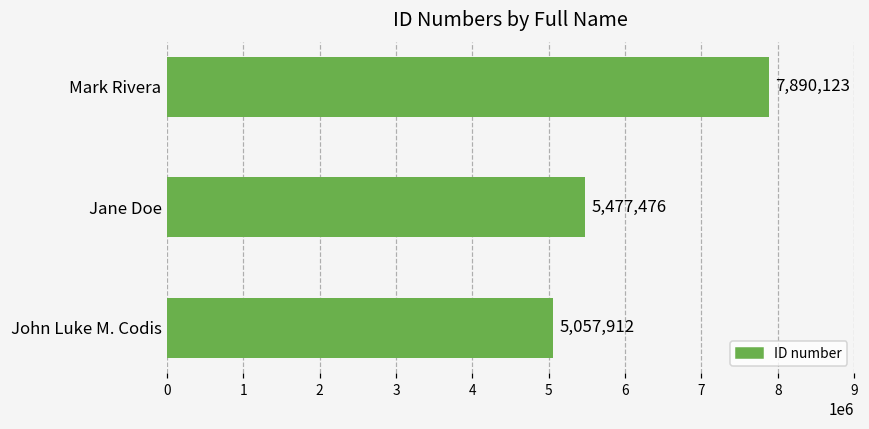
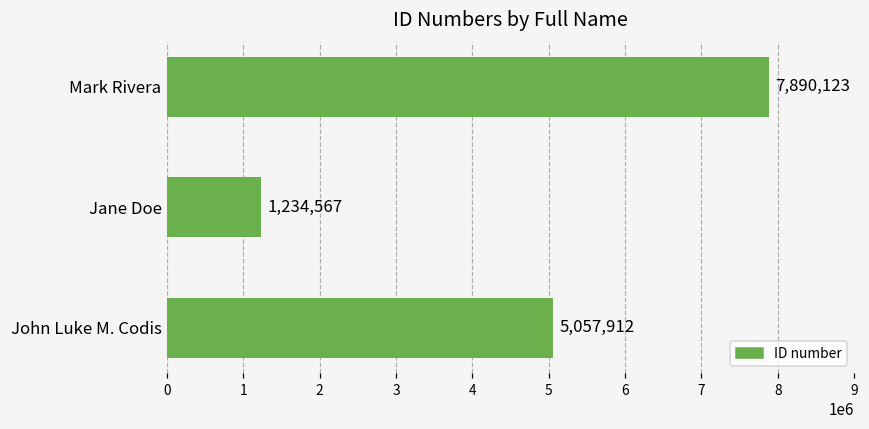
  {
    "Mark Rivera": "7,890,123",
-   "Jane Doe": "5,477,476",
+   "Jane Doe": "1,234,567",
    "John Luke M. Codis": "5,057,912"
  }
